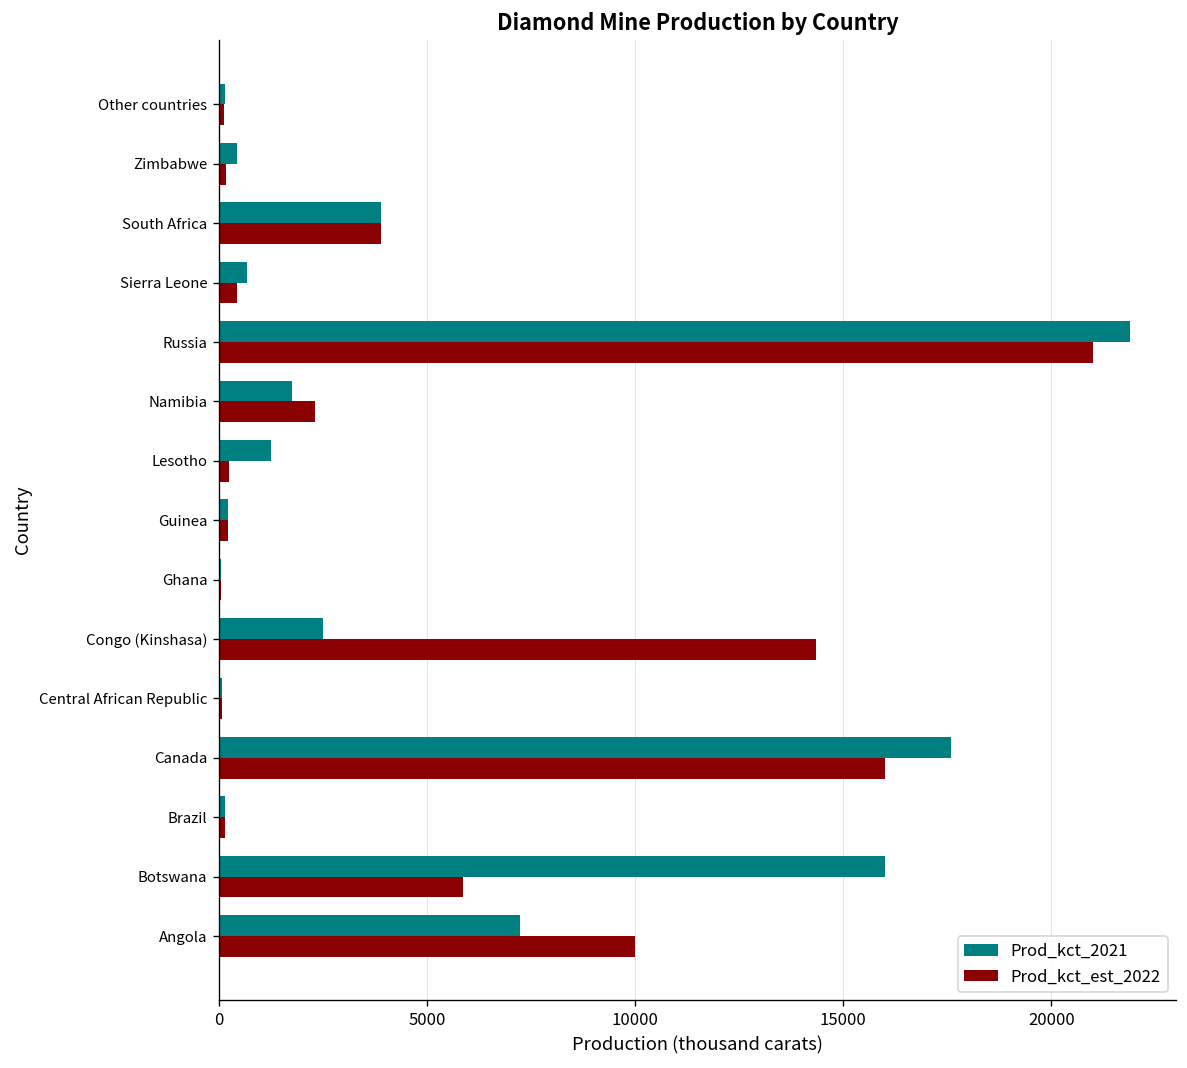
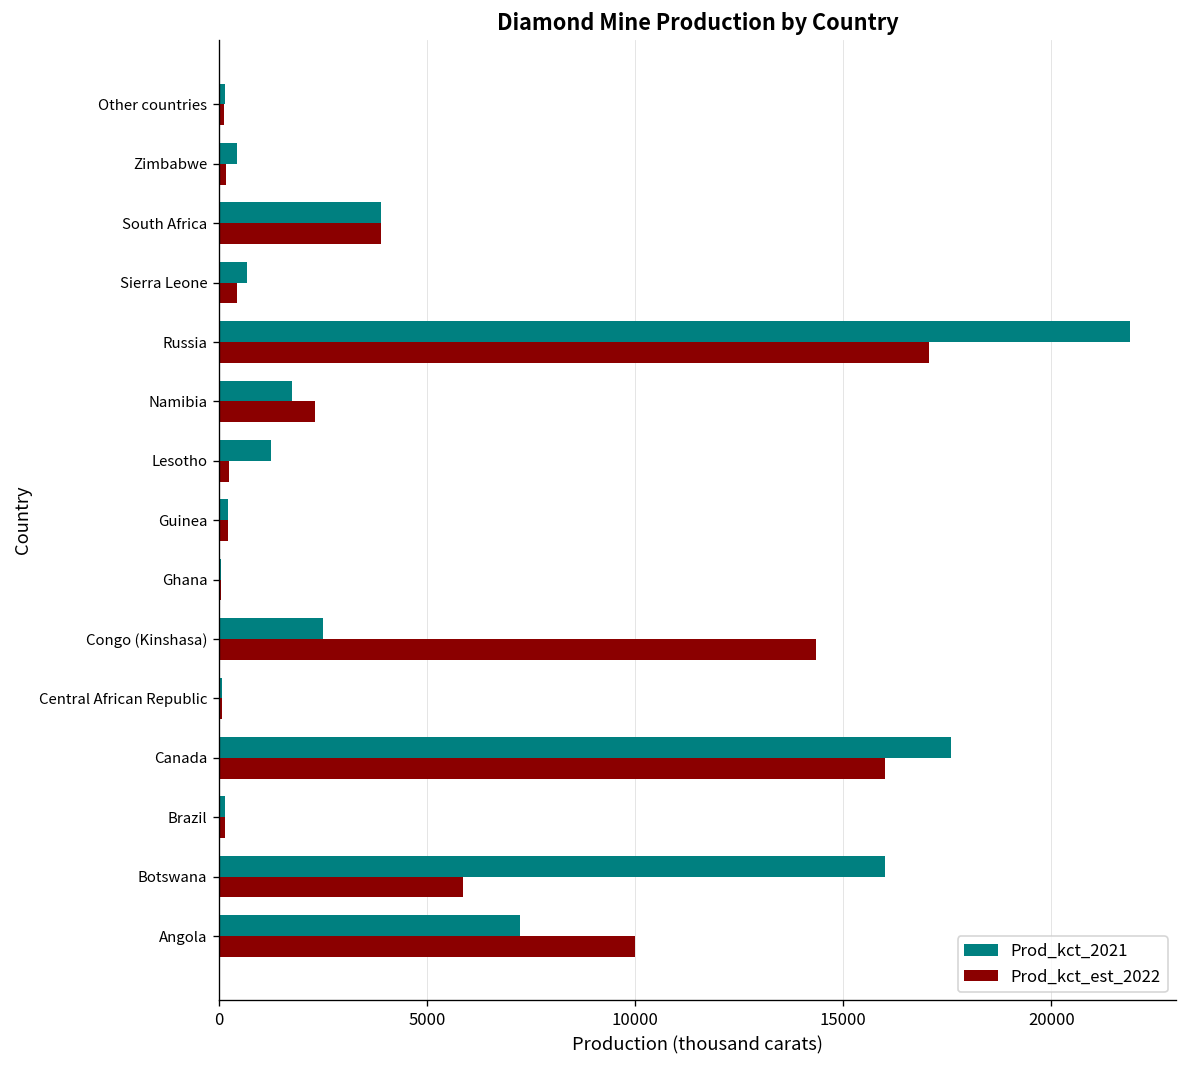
  {
    "Prod_kct_2021": {
      "Other countries": 100,
      "Zimbabwe": 400,
      "South Africa": 3900,
      "Sierra Leone": 700,
      "Russia": 21900,
      "Namibia": 1800,
      "Lesotho": 1200,
      "Guinea": 200,
      "Congo (Kinshasa)": 2500,
      "Central African Republic": 100,
      "Canada": 17600,
      "Brazil": 100,
      "Botswana": 16000,
      "Angola": 7200
    },
    "Prod_kct_est_2022": {
      "Other countries": 100,
      "Zimbabwe": 200,
      "South Africa": 3900,
      "Sierra Leone": 400,
-     "Russia": 21000,
+     "Russia": 17100,
      "Namibia": 2300,
      "Lesotho": 200,
      "Guinea": 200,
      "Congo (Kinshasa)": 14300,
      "Central African Republic": 100,
      "Canada": 16000,
      "Brazil": 200,
      "Botswana": 5900,
      "Angola": 10000
    }
  }
